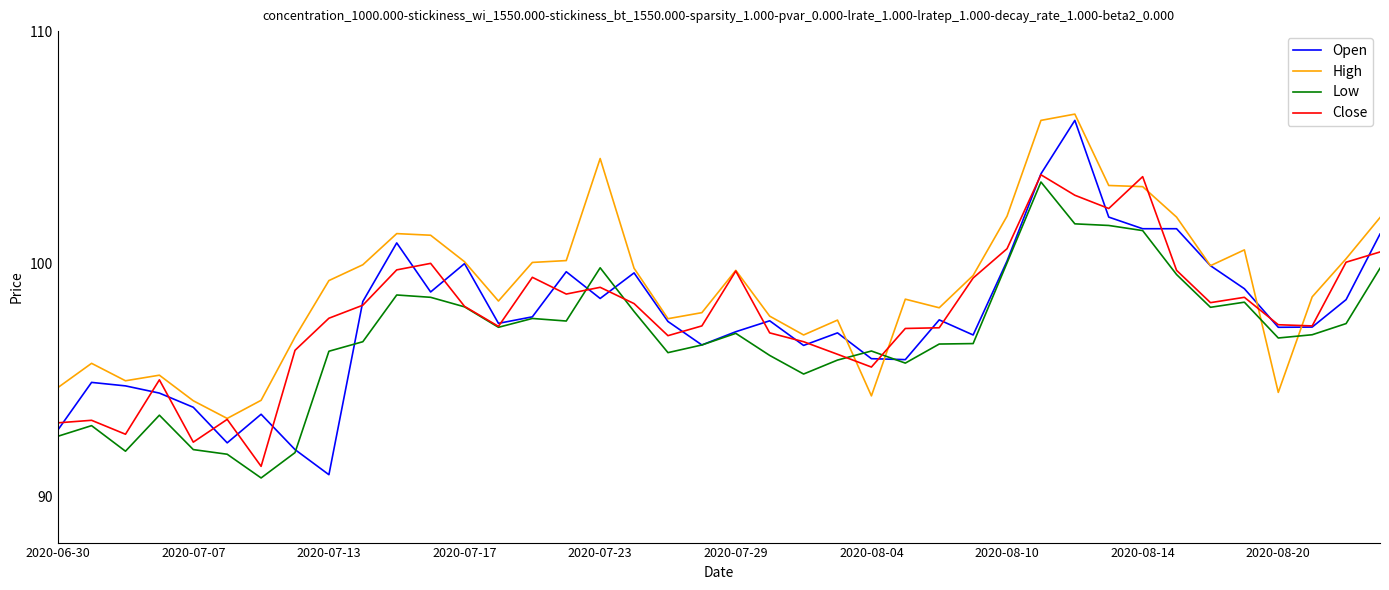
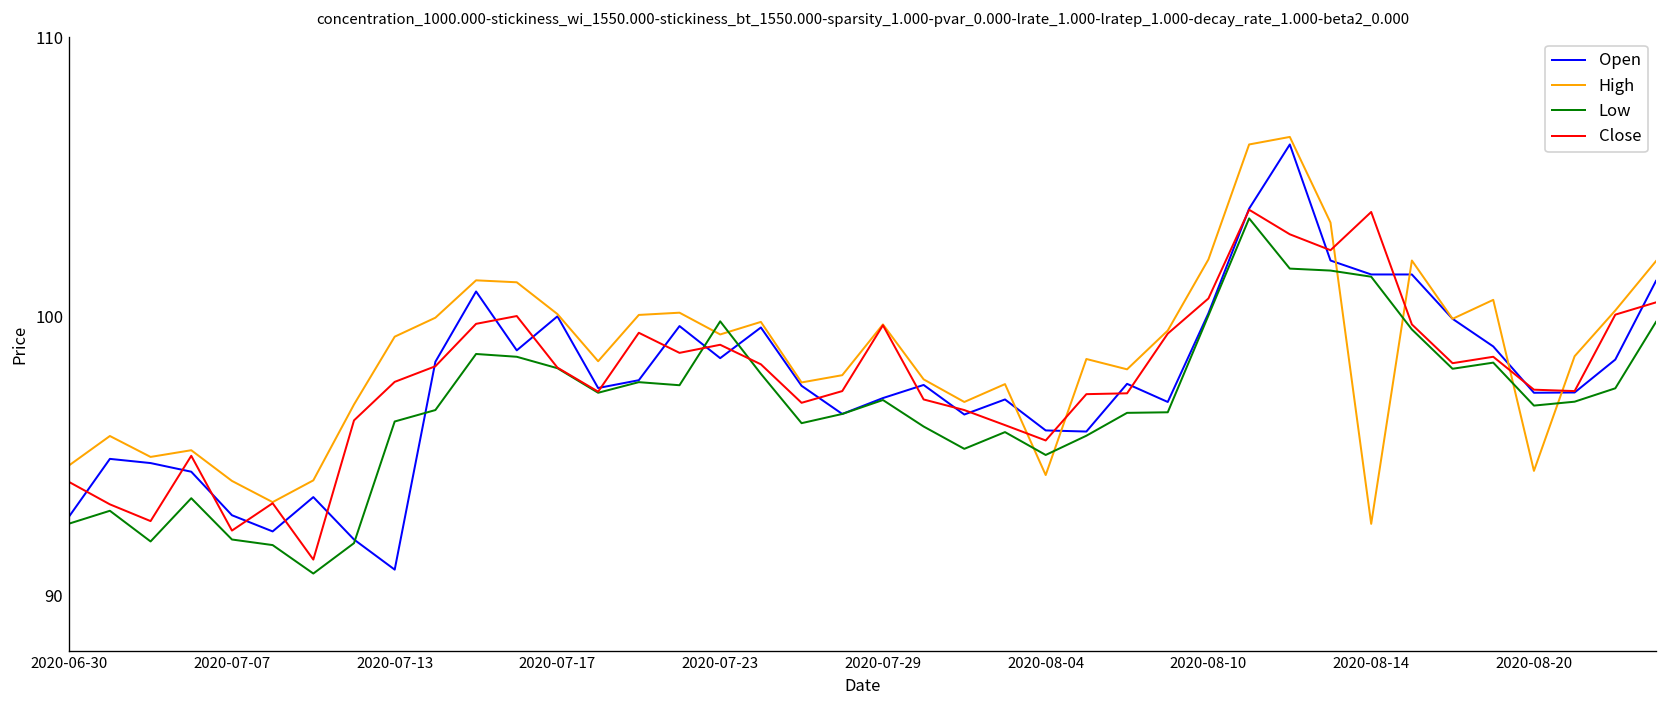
  {
    "Open": {
      "2020-06-30": 92.8,
-     "2020-07-07": 93.8,
+     "2020-07-07": 92.9,
      "2020-07-13": 90.9,
      "2020-07-23": 98.5,
      "2020-08-04": 95.9,
      "2020-08-20": 97.3
    },
    "High": {
      "2020-06-30": 94.7,
      "2020-07-07": 94.1,
      "2020-07-13": 99.3,
-     "2020-07-23": 104.5,
+     "2020-07-23": 99.4,
      "2020-08-04": 94.3,
      "2020-08-10": 102.0,
-     "2020-08-14": 103.3,
+     "2020-08-14": 92.6,
      "2020-08-20": 94.5
    },
    "Low": {
      "2020-06-30": 92.6,
      "2020-07-07": 92.0,
      "2020-07-13": 96.2,
      "2020-07-23": 99.8,
-     "2020-08-04": 96.2,
+     "2020-08-04": 95.0,
      "2020-08-20": 96.8
    },
    "Close": {
-     "2020-06-30": 93.2,
+     "2020-06-30": 94.1,
      "2020-07-07": 92.3,
      "2020-07-13": 97.7,
      "2020-07-23": 99.0,
      "2020-08-04": 95.6,
      "2020-08-10": 100.6,
      "2020-08-14": 103.7,
      "2020-08-20": 97.4
    }
  }
